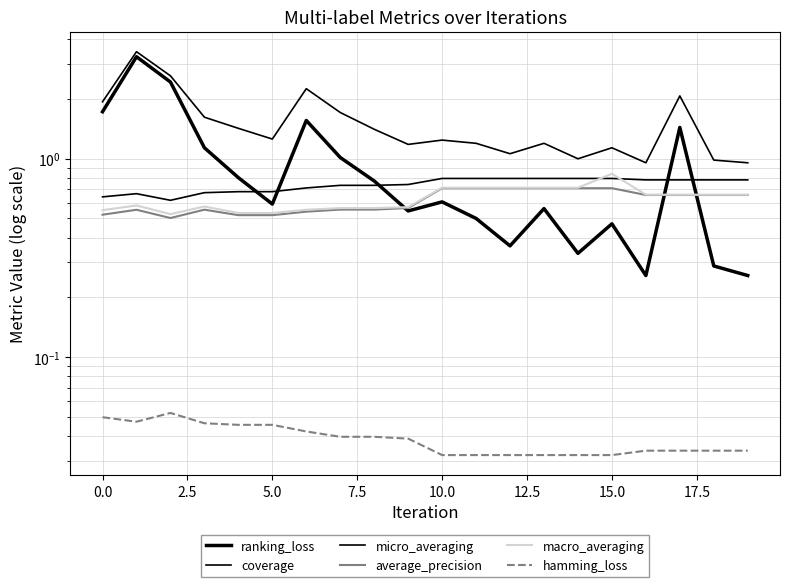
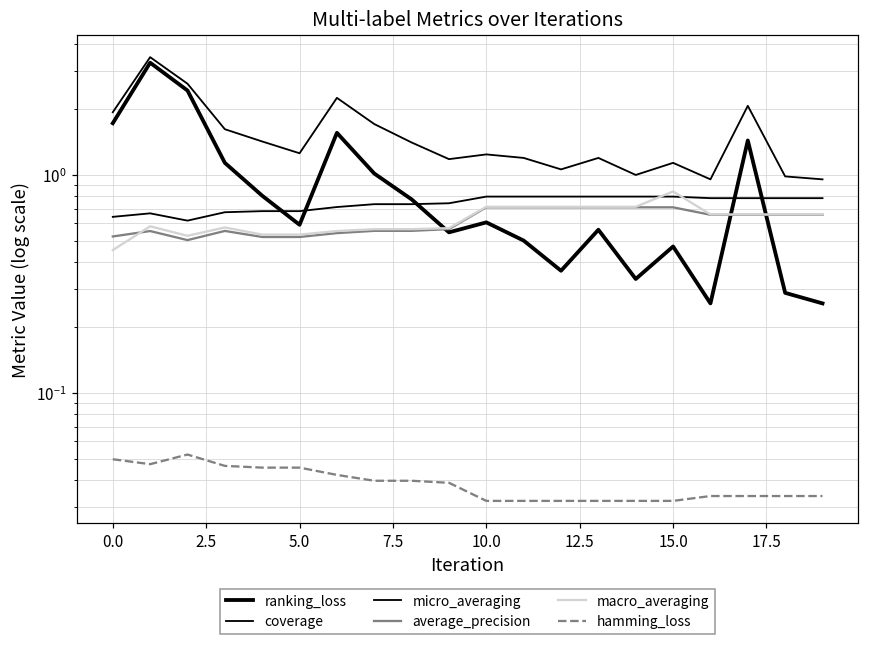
  {
    "macro_averaging": {
-     "0.0": 0.55,
+     "0.0": 0.45,
      "15.0": 0.84
    }
  }
